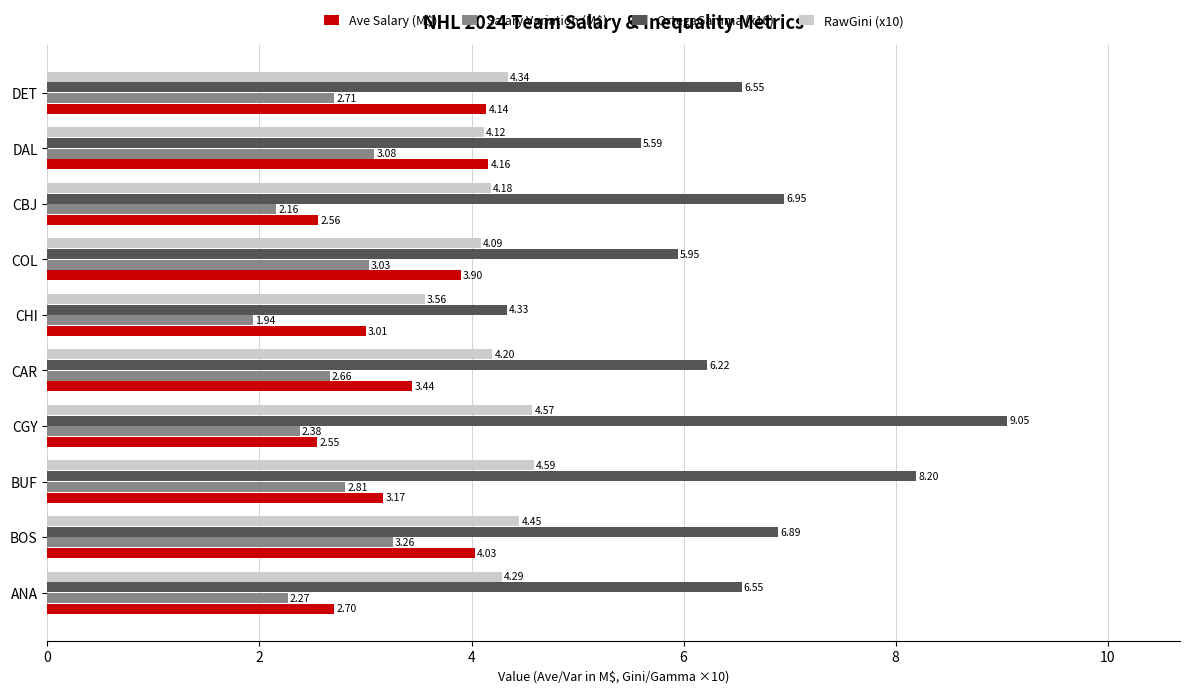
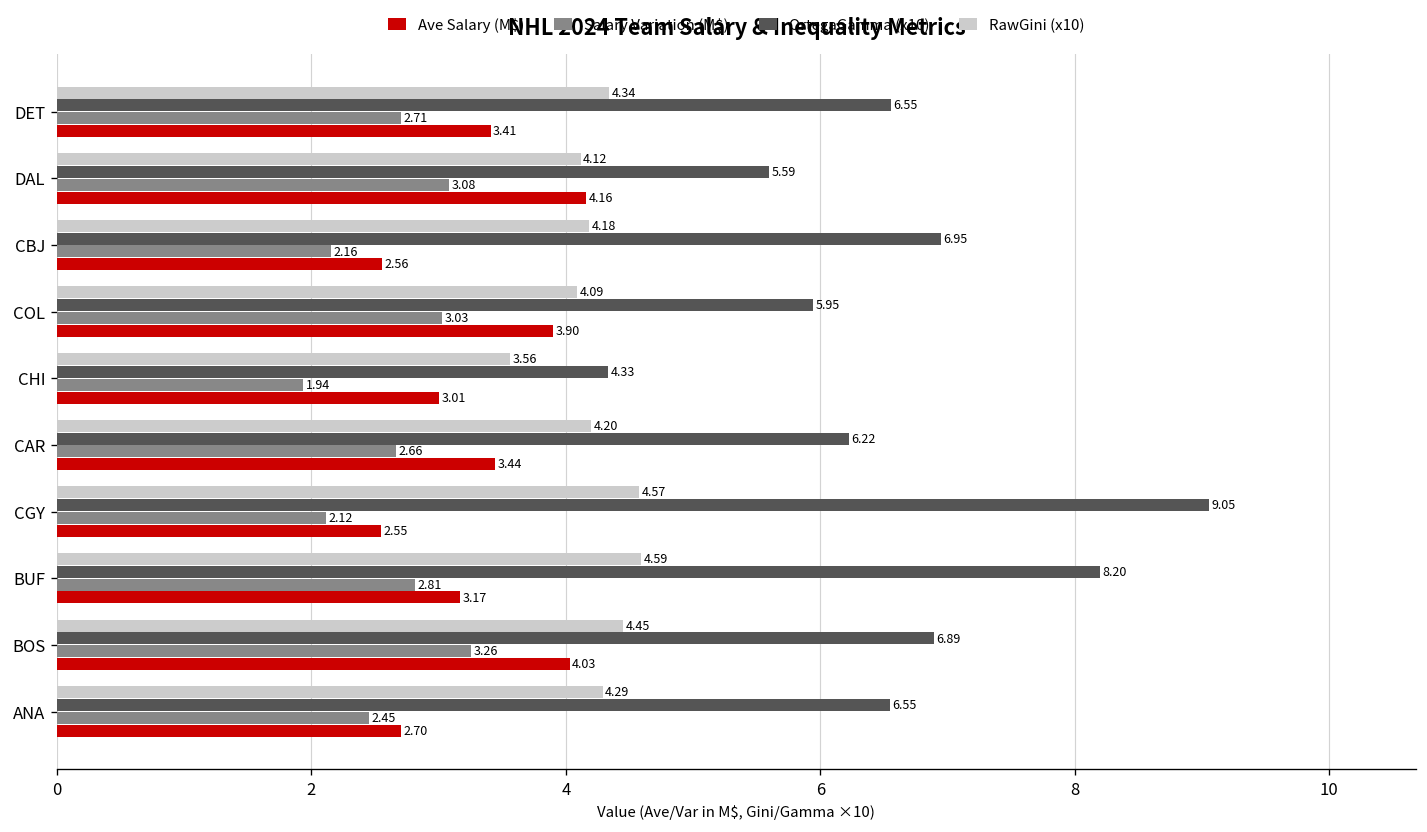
  {
    "Ave Salary (M$)": {
-     "DET": 4.14,
+     "DET": 3.41,
      "DAL": 4.16,
      "CBJ": 2.56,
      "COL": 3.90,
      "CHI": 3.01,
      "CAR": 3.44,
      "CGY": 2.55,
      "BUF": 3.17,
      "BOS": 4.03,
      "ANA": 2.70
    },
    "Salary Variation (M$)": {
      "DET": 2.71,
      "DAL": 3.08,
      "CBJ": 2.16,
      "COL": 3.03,
      "CHI": 1.94,
      "CAR": 2.66,
-     "CGY": 2.38,
+     "CGY": 2.12,
      "BUF": 2.81,
      "BOS": 3.26,
-     "ANA": 2.27
+     "ANA": 2.45
    },
    "OrtegaGamma (x10)": {
      "DET": 6.55,
      "DAL": 5.59,
      "CBJ": 6.95,
      "COL": 5.95,
      "CHI": 4.33,
      "CAR": 6.22,
      "CGY": 9.05,
      "BUF": 8.20,
      "BOS": 6.89,
      "ANA": 6.55
    },
    "RawGini (x10)": {
      "DET": 4.34,
      "DAL": 4.12,
      "CBJ": 4.18,
      "COL": 4.09,
      "CHI": 3.56,
      "CAR": 4.20,
      "CGY": 4.57,
      "BUF": 4.59,
      "BOS": 4.45,
      "ANA": 4.29
    }
  }
